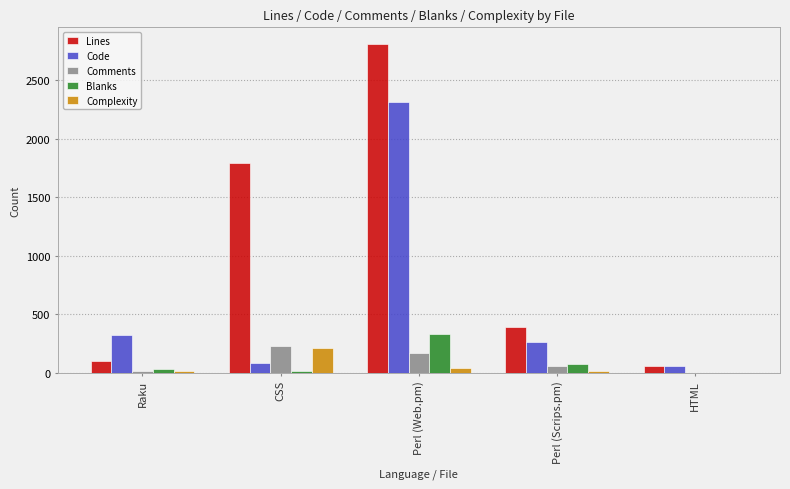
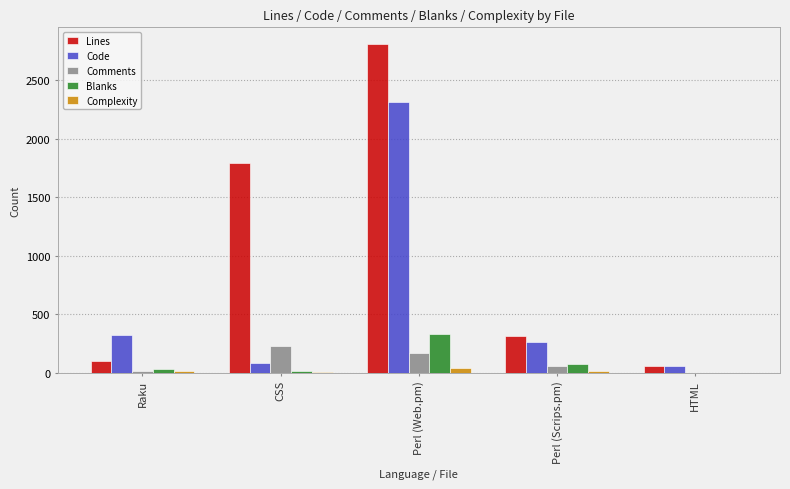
  {
    "Lines": {
      "Raku": 100,
      "CSS": 1790,
      "Perl (Web.pm)": 2810,
-     "Perl (Scrips.pm)": 390,
+     "Perl (Scrips.pm)": 310,
      "HTML": 50
    },
    "Code": {
      "Raku": 320,
      "CSS": 80,
      "Perl (Web.pm)": 2310,
      "Perl (Scrips.pm)": 260,
      "HTML": 50
    },
    "Comments": {
      "CSS": 230,
      "Perl (Web.pm)": 170,
      "Perl (Scrips.pm)": 50,
      "HTML": 0
    },
    "Blanks": {
      "Raku": 30,
      "Perl (Web.pm)": 330,
      "Perl (Scrips.pm)": 80,
      "HTML": 0
    },
    "Complexity": {
-     "CSS": 210,
+     "CSS": 0,
      "Perl (Web.pm)": 40,
      "HTML": 0
    }
  }
